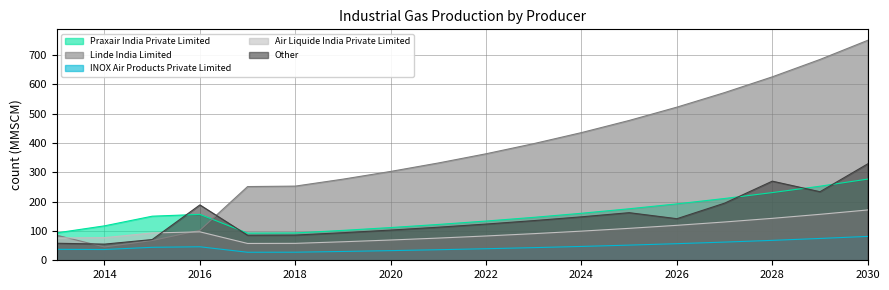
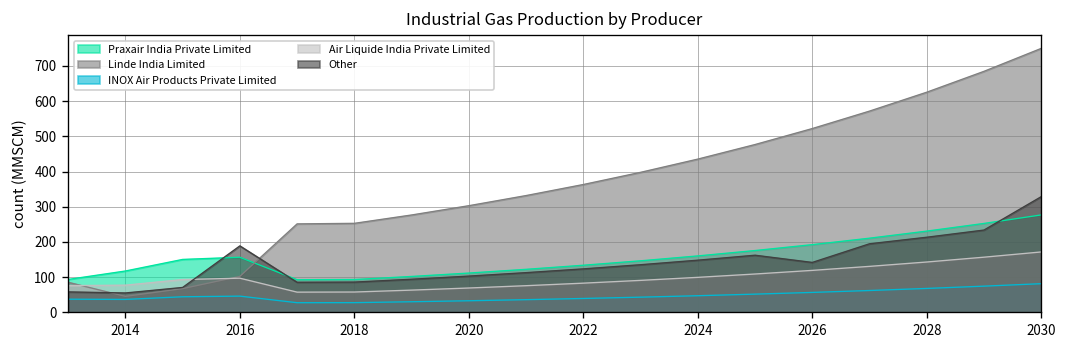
  {
    "Praxair India Private Limited": {
      "2014": 120,
      "2016": 160,
      "2020": 110,
      "2022": 130,
      "2024": 160,
      "2026": 190,
      "2028": 230,
      "2030": 280
    },
    "Linde India Limited": {
      "2018": 250,
      "2020": 300,
      "2022": 360,
      "2024": 440,
      "2026": 520,
      "2028": 630,
      "2030": 750
    },
    "INOX Air Products Private Limited": {
      "2016": 50,
      "2018": 30,
      "2020": 30,
      "2022": 40,
      "2024": 50,
      "2026": 60,
      "2028": 70,
      "2030": 80
    },
    "Air Liquide India Private Limited": {
      "2014": 80,
      "2018": 60,
      "2020": 70,
      "2022": 80,
      "2024": 100,
      "2026": 120,
      "2028": 140,
      "2030": 170
    },
    "Other": {
      "2014": 60,
      "2016": 190,
      "2020": 100,
      "2022": 120,
      "2024": 150,
      "2026": 140,
-     "2028": 270,
+     "2028": 210,
      "2030": 330
    }
  }
